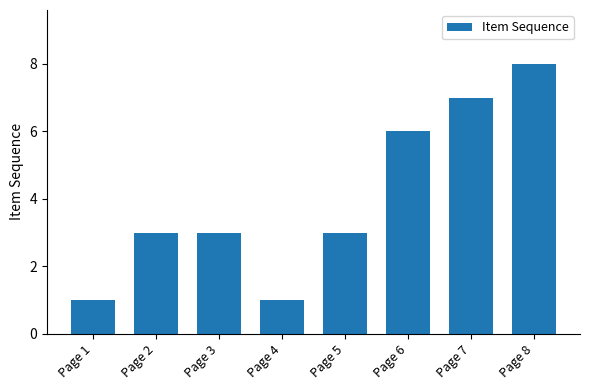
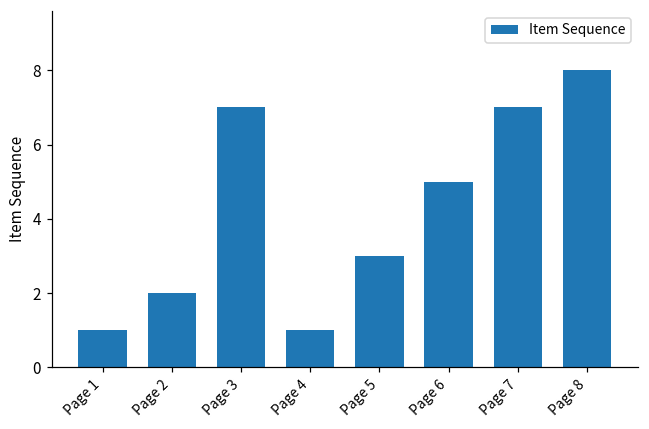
  {
    "Page 1": 1,
-   "Page 2": 3,
-   "Page 3": 3,
+   "Page 2": 2,
+   "Page 3": 7,
    "Page 4": 1,
    "Page 5": 3,
-   "Page 6": 6,
+   "Page 6": 5,
    "Page 7": 7,
    "Page 8": 8
  }
